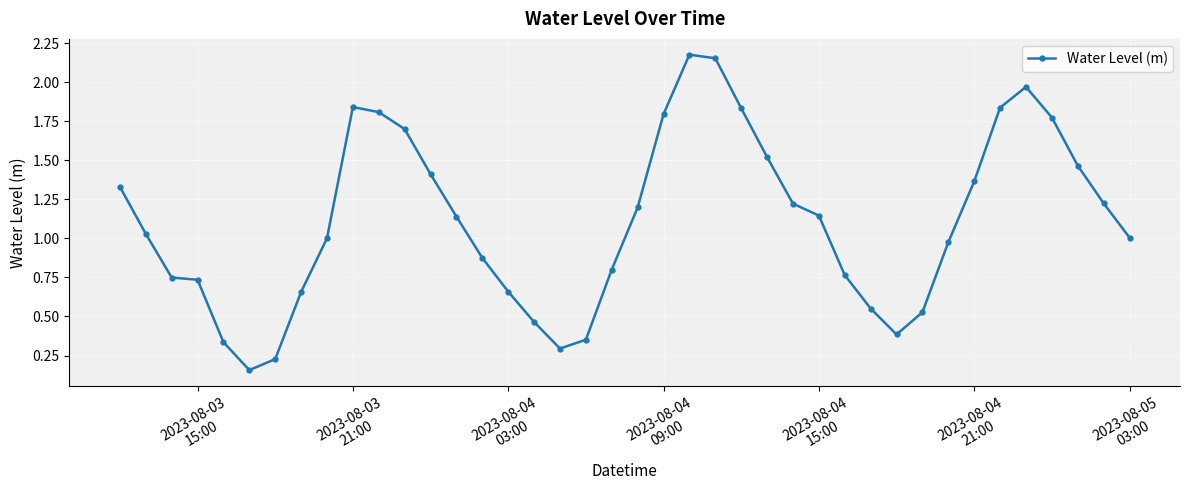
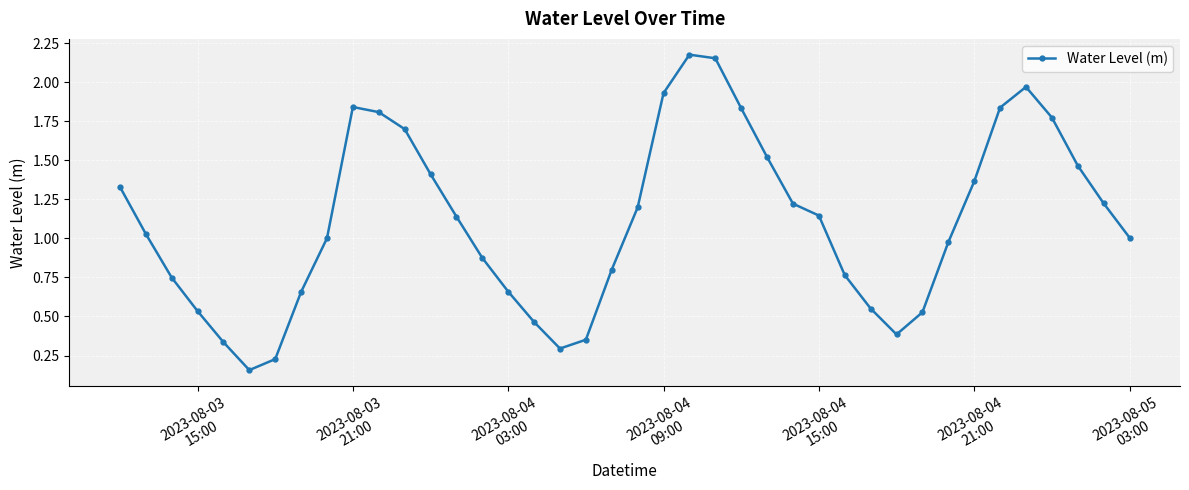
  {
-   "2023-08-03 15:00": 0.74,
+   "2023-08-03 15:00": 0.53,
    "2023-08-03 21:00": 1.84,
    "2023-08-04 03:00": 0.66,
-   "2023-08-04 09:00": 1.80,
+   "2023-08-04 09:00": 1.93,
    "2023-08-04 15:00": 1.15,
    "2023-08-04 21:00": 1.36,
    "2023-08-05 03:00": 1.01
  }
